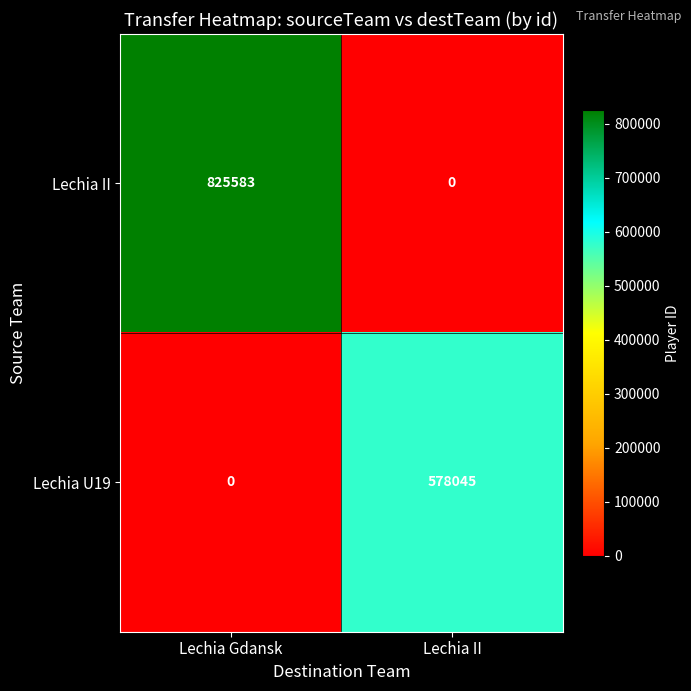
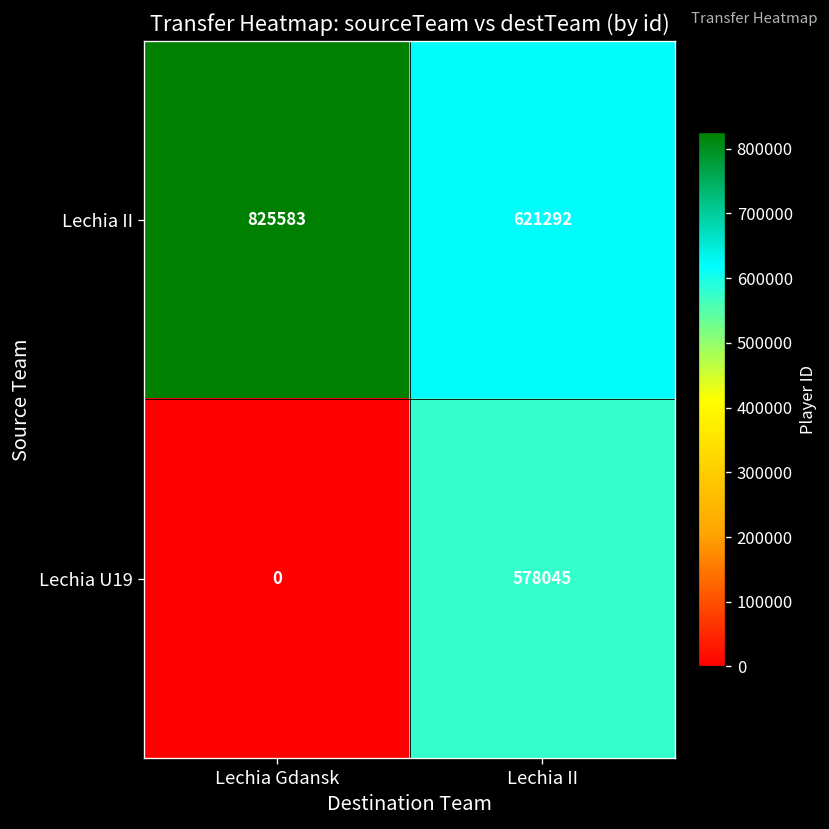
  {
    "Lechia II": {
      "Lechia Gdansk": 825583,
-     "Lechia II": 0
+     "Lechia II": 621292
    },
    "Lechia U19": {
      "Lechia Gdansk": 0,
      "Lechia II": 578045
    }
  }
